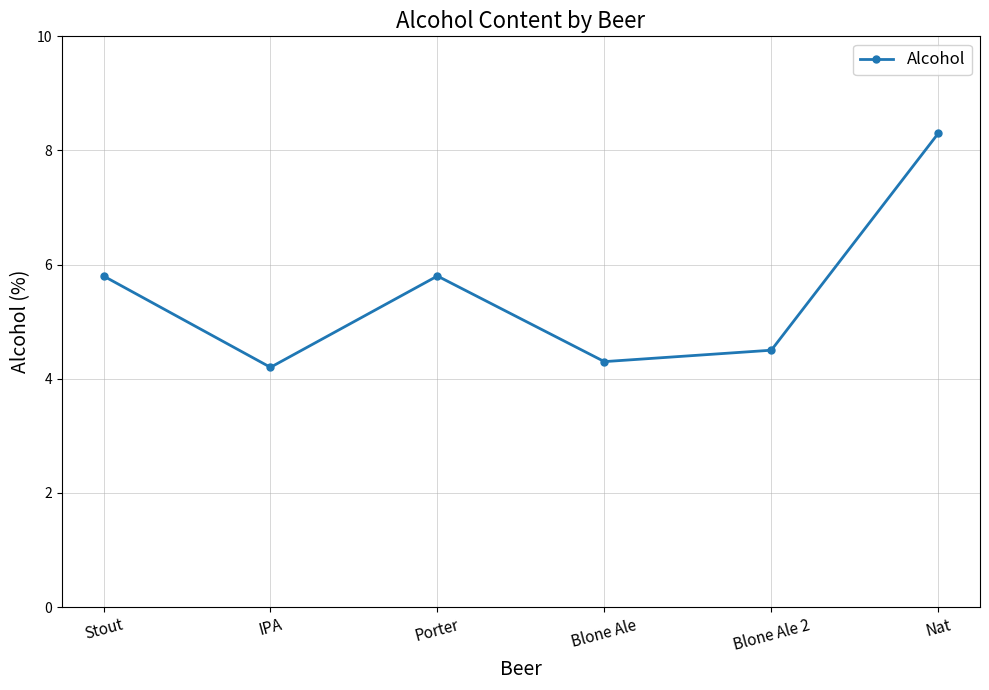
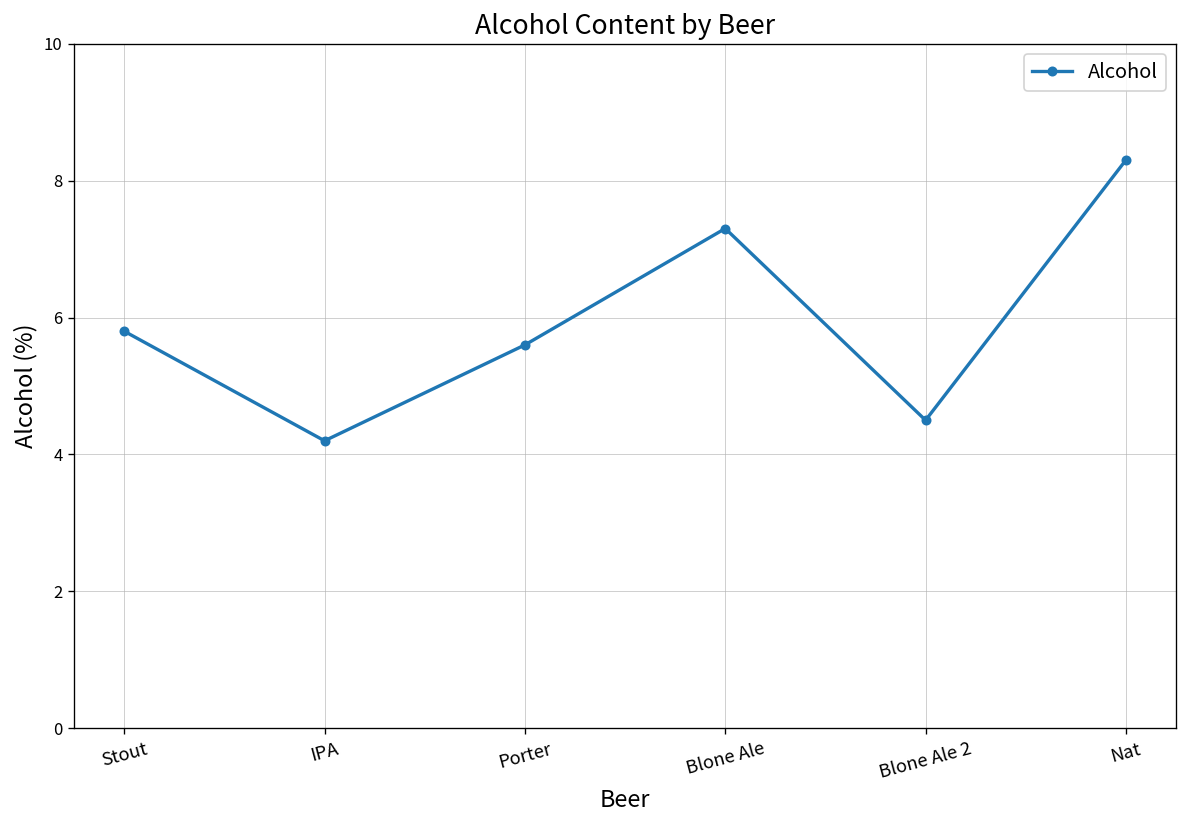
  {
    "Stout": 5.8,
    "IPA": 4.2,
-   "Porter": 5.8,
-   "Blone Ale": 4.3,
+   "Porter": 5.6,
+   "Blone Ale": 7.3,
    "Blone Ale 2": 4.5,
    "Nat": 8.3
  }
